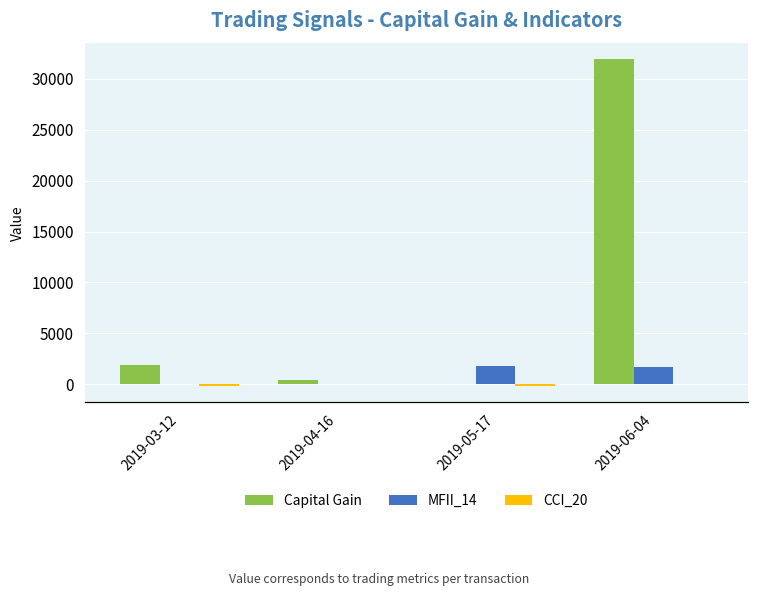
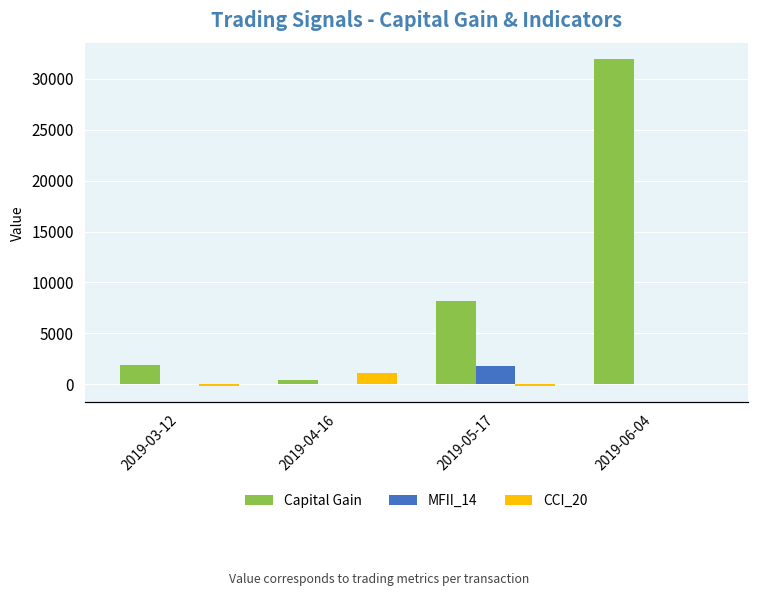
  {
    "Capital Gain": {
      "2019-03-12": 2000,
      "2019-04-16": 0,
-     "2019-05-17": 0,
+     "2019-05-17": 8000,
      "2019-06-04": 32000
    },
    "MFII_14": {
      "2019-05-17": 2000,
-     "2019-06-04": 2000
+     "2019-06-04": 0
    },
    "CCI_20": {
-     "2019-04-16": 0
+     "2019-04-16": 1000
    }
  }
